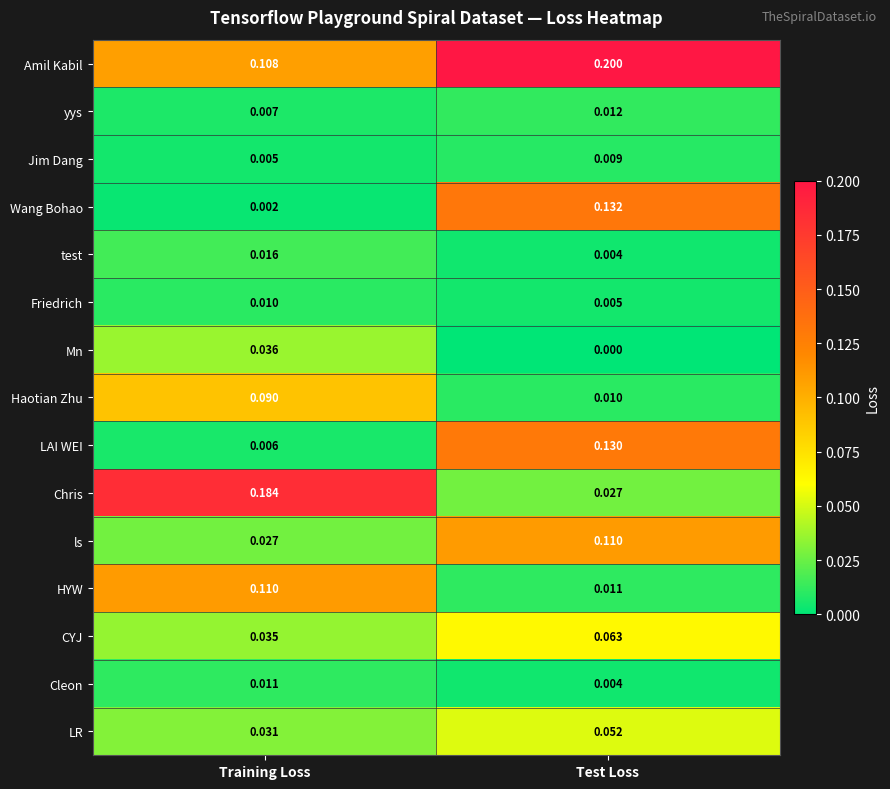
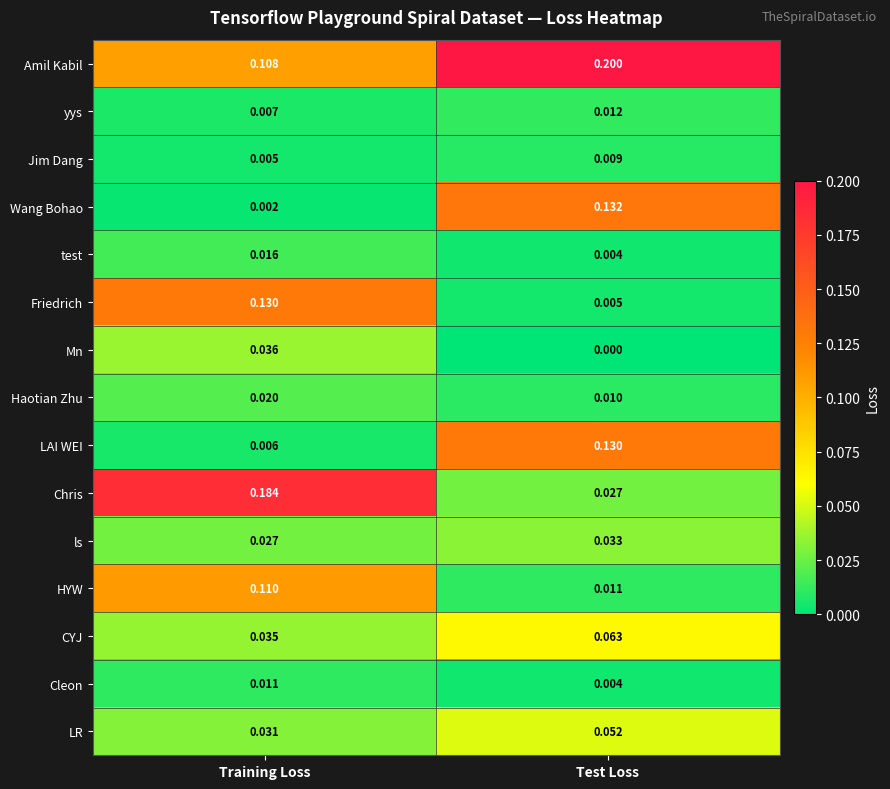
  {
    "Amil Kabil": {
      "Training Loss": 0.108,
      "Test Loss": 0.200
    },
    "yys": {
      "Training Loss": 0.007,
      "Test Loss": 0.012
    },
    "Jim Dang": {
      "Training Loss": 0.005,
      "Test Loss": 0.009
    },
    "Wang Bohao": {
      "Training Loss": 0.002,
      "Test Loss": 0.132
    },
    "test": {
      "Training Loss": 0.016,
      "Test Loss": 0.004
    },
    "Friedrich": {
-     "Training Loss": 0.010,
+     "Training Loss": 0.130,
      "Test Loss": 0.005
    },
    "Mn": {
      "Training Loss": 0.036,
      "Test Loss": 0.000
    },
    "Haotian Zhu": {
-     "Training Loss": 0.090,
+     "Training Loss": 0.020,
      "Test Loss": 0.010
    },
    "LAI WEI": {
      "Training Loss": 0.006,
      "Test Loss": 0.130
    },
    "Chris": {
      "Training Loss": 0.184,
      "Test Loss": 0.027
    },
    "ls": {
      "Training Loss": 0.027,
-     "Test Loss": 0.110
+     "Test Loss": 0.033
    },
    "HYW": {
      "Training Loss": 0.110,
      "Test Loss": 0.011
    },
    "CYJ": {
      "Training Loss": 0.035,
      "Test Loss": 0.063
    },
    "Cleon": {
      "Training Loss": 0.011,
      "Test Loss": 0.004
    },
    "LR": {
      "Training Loss": 0.031,
      "Test Loss": 0.052
    }
  }
